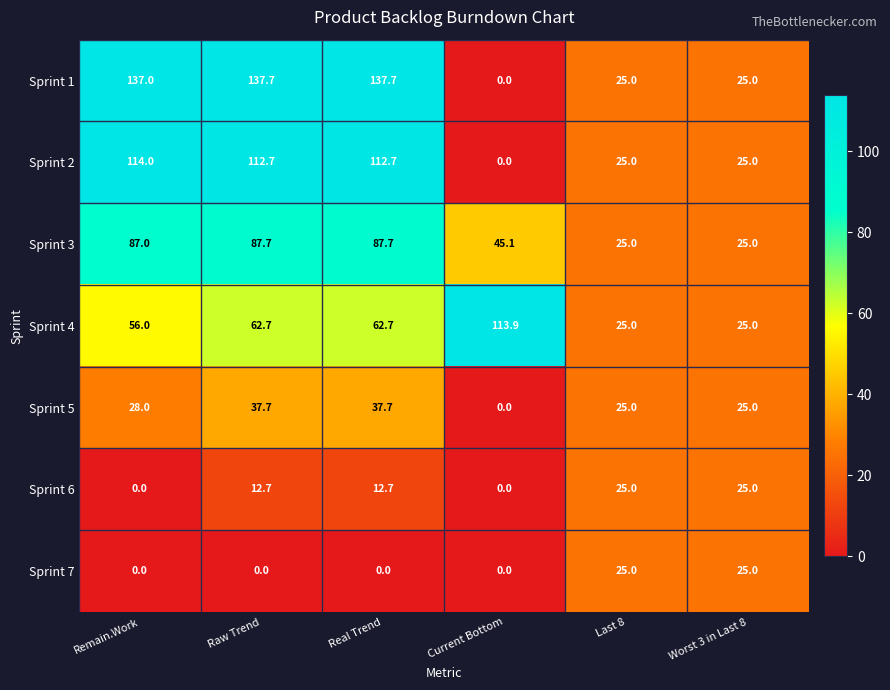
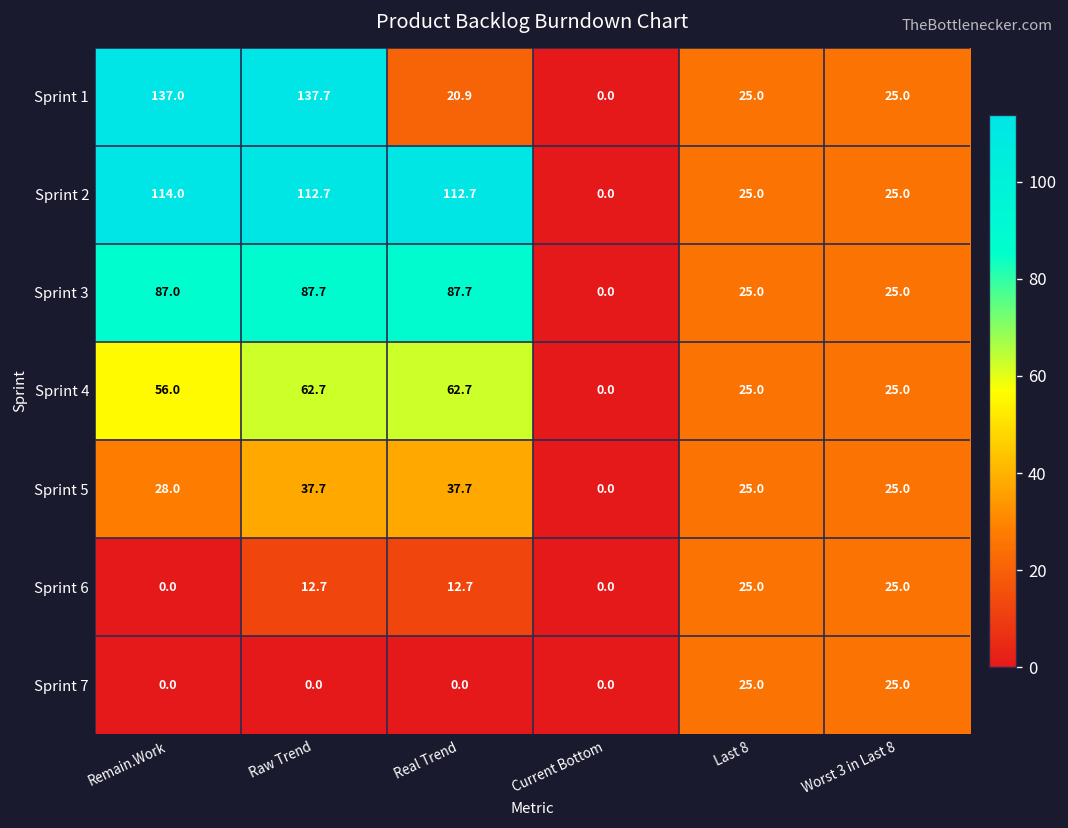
  {
    "Sprint 1": {
      "Remain.Work": 137.0,
      "Raw Trend": 137.7,
-     "Real Trend": 137.7,
+     "Real Trend": 20.9,
      "Current Bottom": 0.0,
      "Last 8": 25.0,
      "Worst 3 in Last 8": 25.0
    },
    "Sprint 2": {
      "Remain.Work": 114.0,
      "Raw Trend": 112.7,
      "Real Trend": 112.7,
      "Current Bottom": 0.0,
      "Last 8": 25.0,
      "Worst 3 in Last 8": 25.0
    },
    "Sprint 3": {
      "Remain.Work": 87.0,
      "Raw Trend": 87.7,
      "Real Trend": 87.7,
-     "Current Bottom": 45.1,
+     "Current Bottom": 0.0,
      "Last 8": 25.0,
      "Worst 3 in Last 8": 25.0
    },
    "Sprint 4": {
      "Remain.Work": 56.0,
      "Raw Trend": 62.7,
      "Real Trend": 62.7,
-     "Current Bottom": 113.9,
+     "Current Bottom": 0.0,
      "Last 8": 25.0,
      "Worst 3 in Last 8": 25.0
    },
    "Sprint 5": {
      "Remain.Work": 28.0,
      "Raw Trend": 37.7,
      "Real Trend": 37.7,
      "Current Bottom": 0.0,
      "Last 8": 25.0,
      "Worst 3 in Last 8": 25.0
    },
    "Sprint 6": {
      "Remain.Work": 0.0,
      "Raw Trend": 12.7,
      "Real Trend": 12.7,
      "Current Bottom": 0.0,
      "Last 8": 25.0,
      "Worst 3 in Last 8": 25.0
    },
    "Sprint 7": {
      "Remain.Work": 0.0,
      "Raw Trend": 0.0,
      "Real Trend": 0.0,
      "Current Bottom": 0.0,
      "Last 8": 25.0,
      "Worst 3 in Last 8": 25.0
    }
  }
